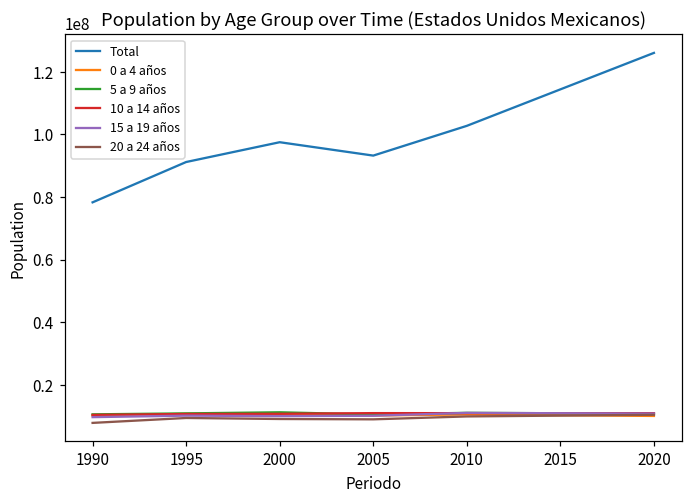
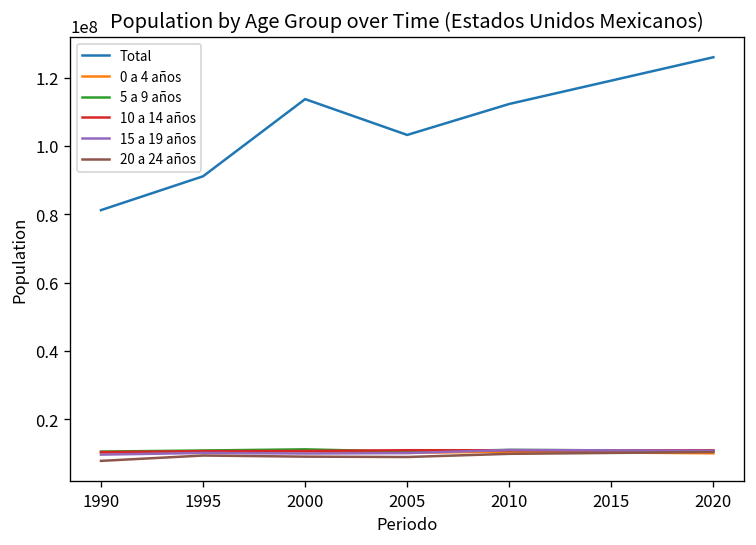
  {
    "Total": {
-     "1990": 78000000,
+     "1990": 81000000,
      "1995": 91000000,
-     "2000": 97000000,
-     "2005": 93000000,
-     "2010": 103000000,
+     "2000": 114000000,
+     "2005": 103000000,
+     "2010": 112000000,
      "2020": 126000000
    },
    "20 a 24 años": {
      "1990": 8000000,
      "2000": 9000000,
      "2005": 9000000
    }
  }
